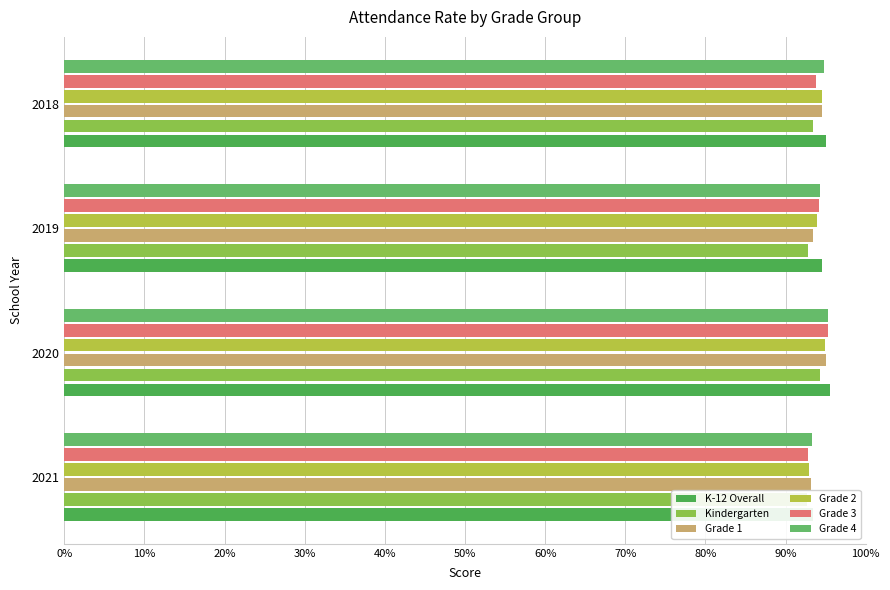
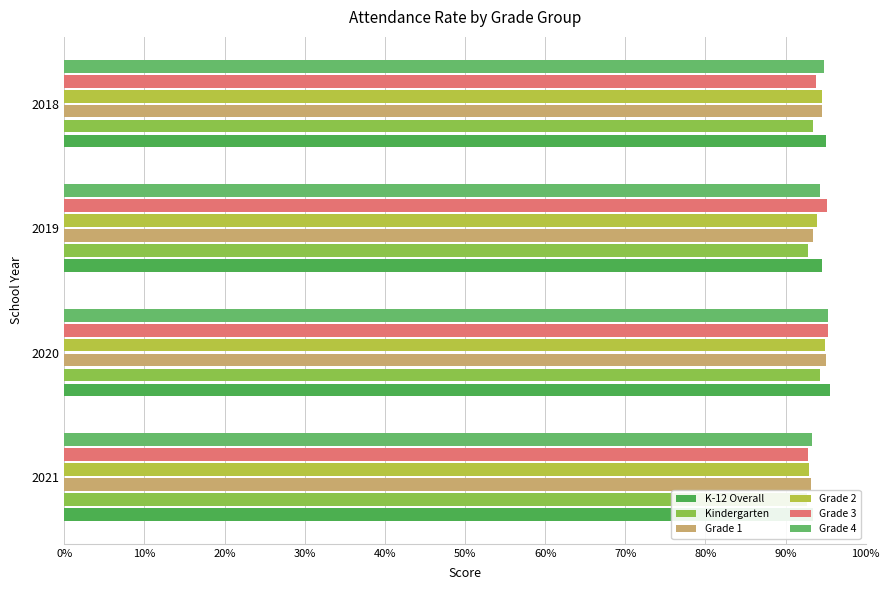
  {
    "Grade 3": {
      "2018": "94%",
-     "2019": "94%",
+     "2019": "95%",
      "2020": "95%",
      "2021": "93%"
    }
  }
